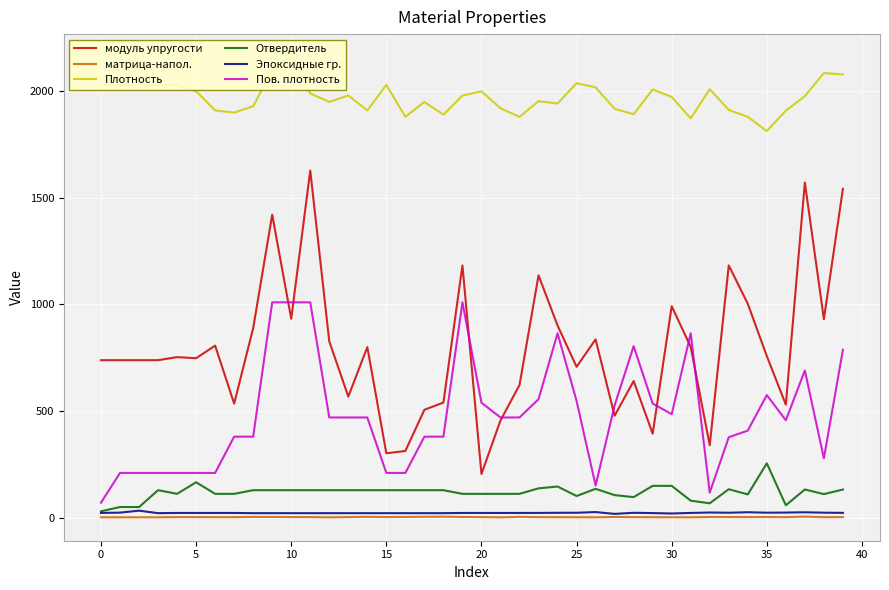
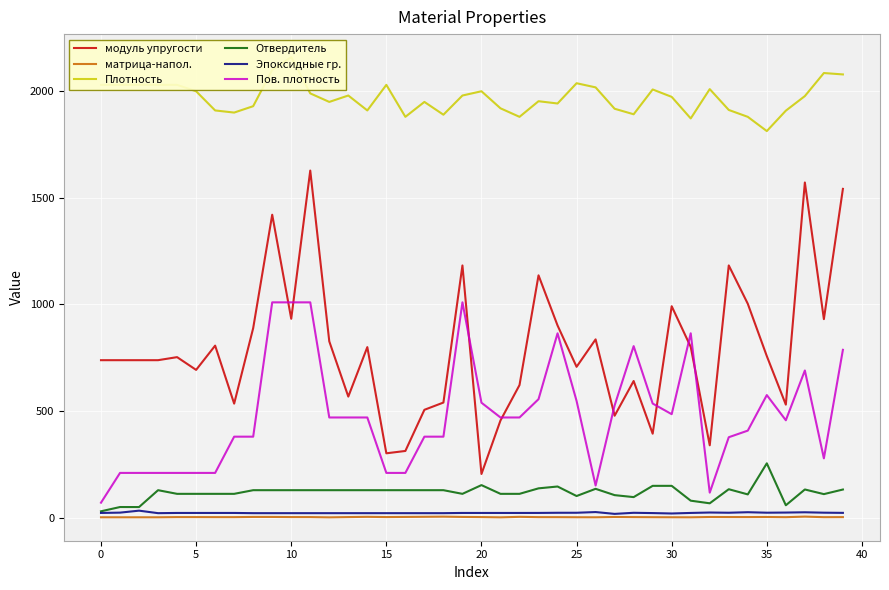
  {
    "модуль упругости": {
      "0": 740,
-     "5": 750,
+     "5": 690,
      "10": 930,
      "15": 300,
      "20": 210,
      "25": 710,
      "30": 990,
      "35": 760
    },
    "матрица-напол.": {
      "0": 0,
      "5": 0,
      "10": 0,
      "15": 0,
      "20": 0,
      "25": 0,
      "30": 0,
      "35": 0
    },
    "Плотность": {
      "5": 2000,
      "15": 2030,
      "20": 2000,
      "25": 2040,
      "30": 1970,
      "35": 1810
    },
    "Отвердитель": {
-     "5": 170,
+     "5": 110,
      "10": 130,
      "15": 130,
-     "20": 110,
+     "20": 150,
      "25": 100,
      "30": 150,
      "35": 260
    },
    "Эпоксидные гр.": {
      "5": 20,
      "10": 20,
      "15": 20,
      "20": 20,
      "25": 20,
      "30": 20,
      "35": 20
    },
    "Пов. плотность": {
      "0": 70,
      "5": 210,
      "10": 1010,
      "15": 210,
      "20": 540,
      "25": 550,
      "30": 490,
      "35": 580
    }
  }
